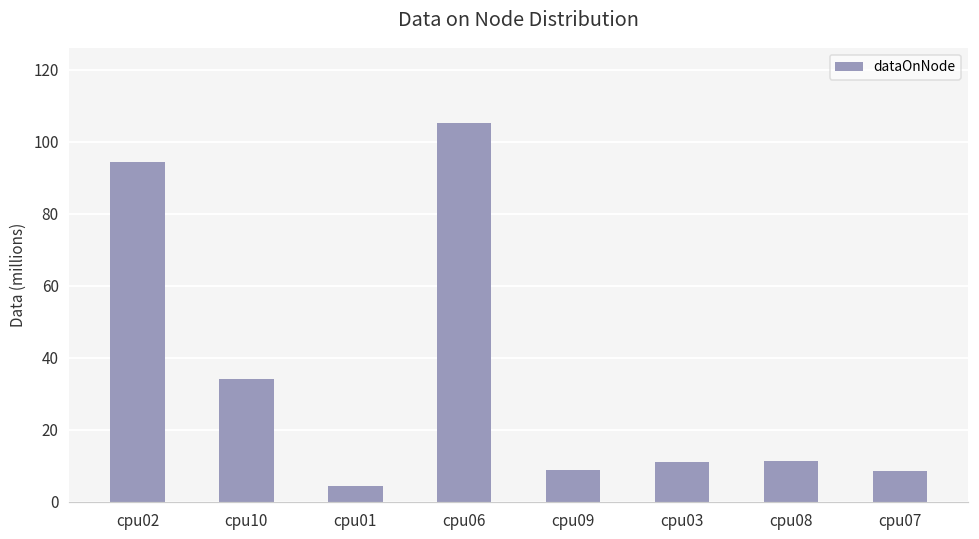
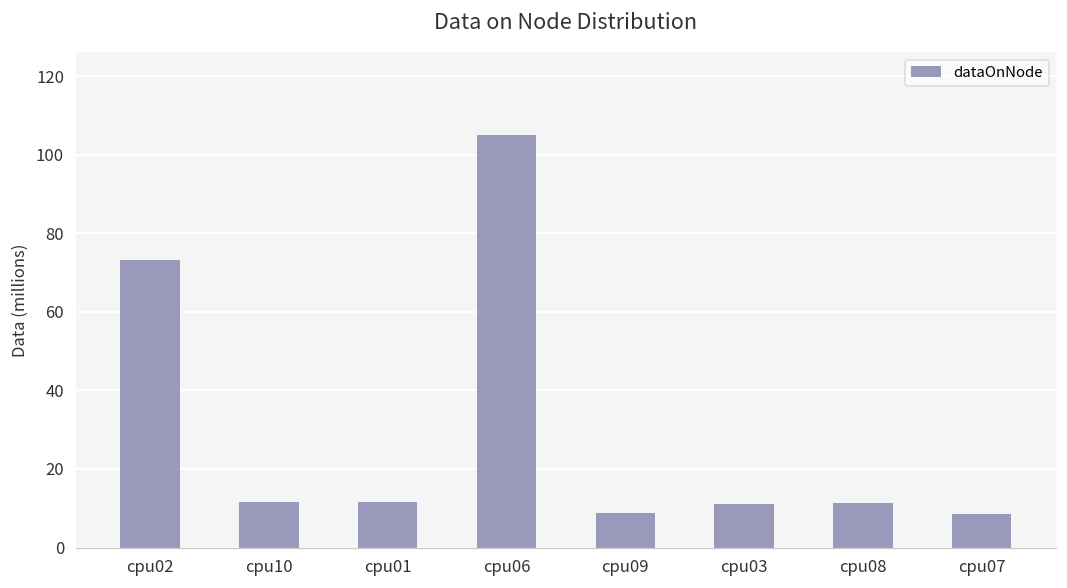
  {
-   "cpu02": 95,
-   "cpu10": 34,
-   "cpu01": 4,
+   "cpu02": 73,
+   "cpu10": 12,
+   "cpu01": 12,
    "cpu06": 105,
    "cpu09": 9,
    "cpu03": 11,
    "cpu08": 11,
    "cpu07": 9
  }
